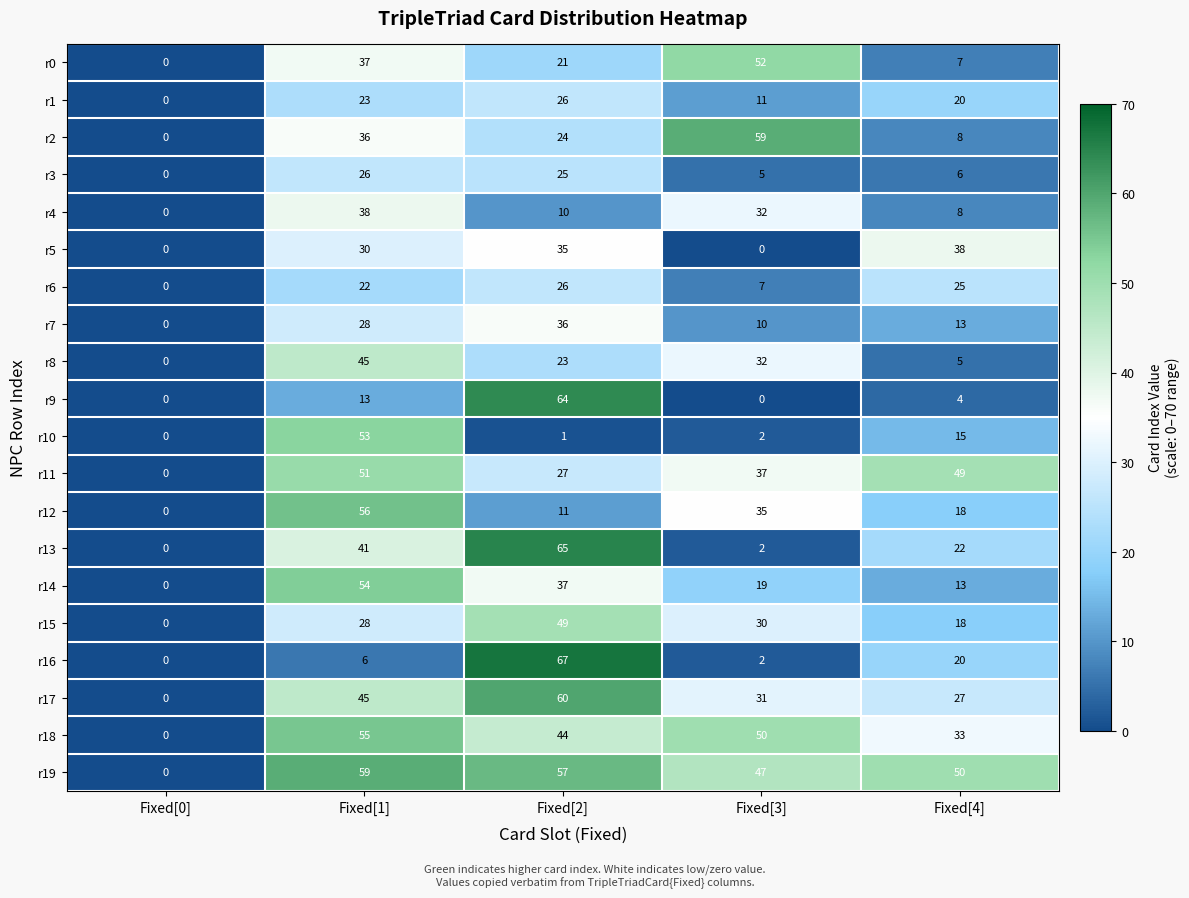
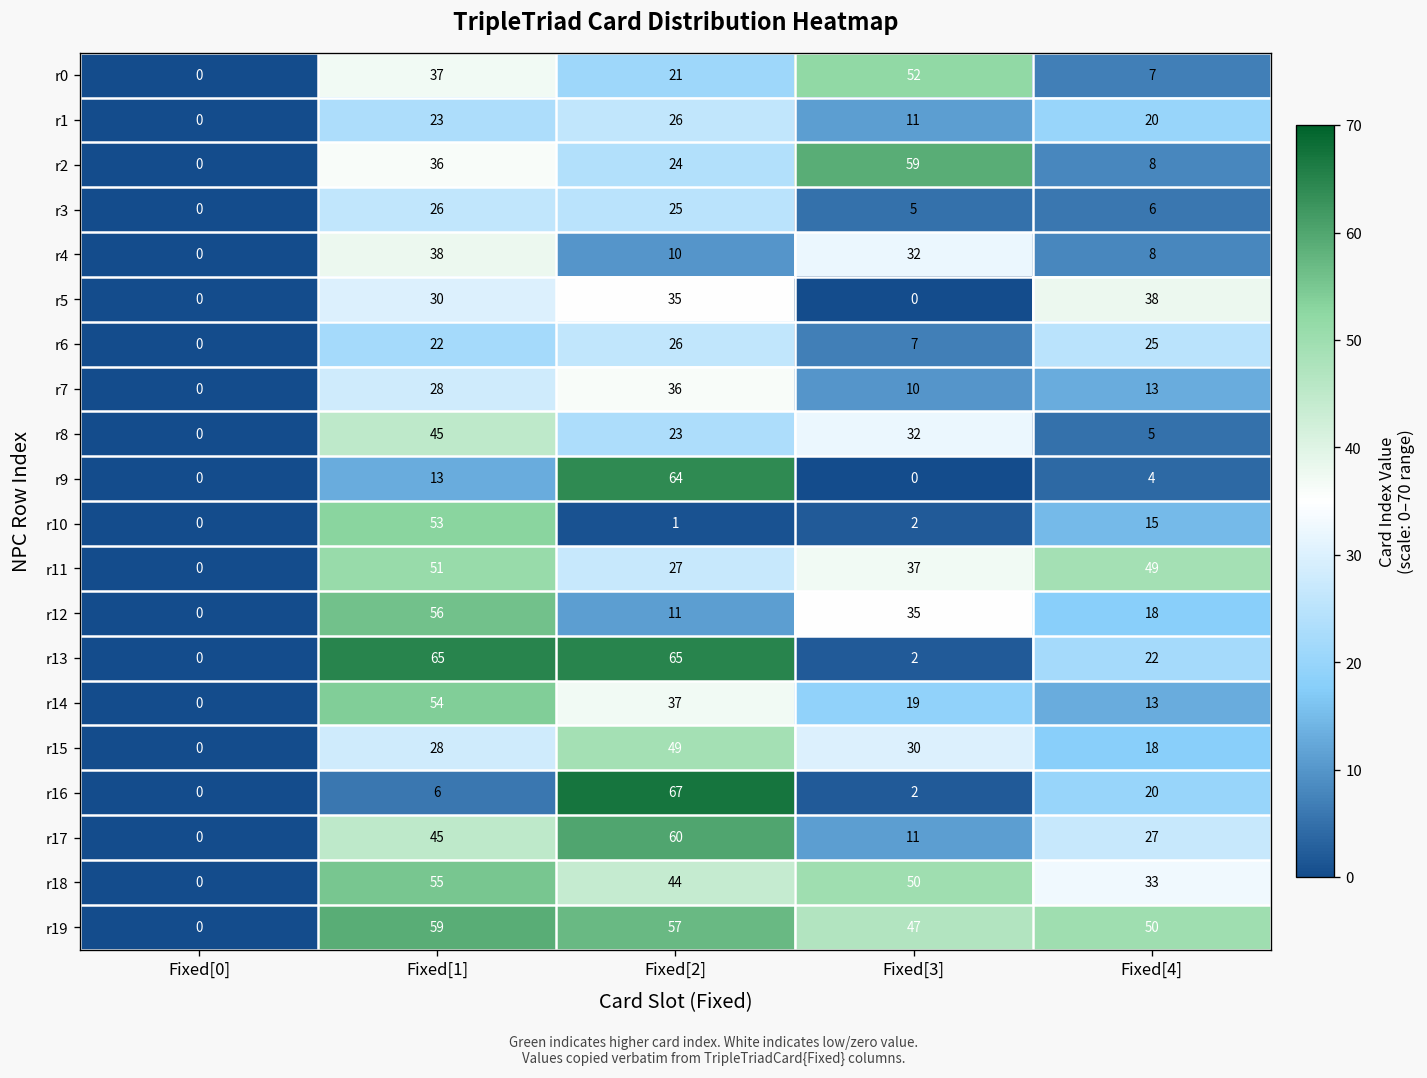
  {
    "r0": {
      "Fixed[0]": 0,
      "Fixed[1]": 37,
      "Fixed[2]": 21,
      "Fixed[3]": 52,
      "Fixed[4]": 7
    },
    "r1": {
      "Fixed[0]": 0,
      "Fixed[1]": 23,
      "Fixed[2]": 26,
      "Fixed[3]": 11,
      "Fixed[4]": 20
    },
    "r2": {
      "Fixed[0]": 0,
      "Fixed[1]": 36,
      "Fixed[2]": 24,
      "Fixed[3]": 59,
      "Fixed[4]": 8
    },
    "r3": {
      "Fixed[0]": 0,
      "Fixed[1]": 26,
      "Fixed[2]": 25,
      "Fixed[3]": 5,
      "Fixed[4]": 6
    },
    "r4": {
      "Fixed[0]": 0,
      "Fixed[1]": 38,
      "Fixed[2]": 10,
      "Fixed[3]": 32,
      "Fixed[4]": 8
    },
    "r5": {
      "Fixed[0]": 0,
      "Fixed[1]": 30,
      "Fixed[2]": 35,
      "Fixed[3]": 0,
      "Fixed[4]": 38
    },
    "r6": {
      "Fixed[0]": 0,
      "Fixed[1]": 22,
      "Fixed[2]": 26,
      "Fixed[3]": 7,
      "Fixed[4]": 25
    },
    "r7": {
      "Fixed[0]": 0,
      "Fixed[1]": 28,
      "Fixed[2]": 36,
      "Fixed[3]": 10,
      "Fixed[4]": 13
    },
    "r8": {
      "Fixed[0]": 0,
      "Fixed[1]": 45,
      "Fixed[2]": 23,
      "Fixed[3]": 32,
      "Fixed[4]": 5
    },
    "r9": {
      "Fixed[0]": 0,
      "Fixed[1]": 13,
      "Fixed[2]": 64,
      "Fixed[3]": 0,
      "Fixed[4]": 4
    },
    "r10": {
      "Fixed[0]": 0,
      "Fixed[1]": 53,
      "Fixed[2]": 1,
      "Fixed[3]": 2,
      "Fixed[4]": 15
    },
    "r11": {
      "Fixed[0]": 0,
      "Fixed[1]": 51,
      "Fixed[2]": 27,
      "Fixed[3]": 37,
      "Fixed[4]": 49
    },
    "r12": {
      "Fixed[0]": 0,
      "Fixed[1]": 56,
      "Fixed[2]": 11,
      "Fixed[3]": 35,
      "Fixed[4]": 18
    },
    "r13": {
      "Fixed[0]": 0,
-     "Fixed[1]": 41,
+     "Fixed[1]": 65,
      "Fixed[2]": 65,
      "Fixed[3]": 2,
      "Fixed[4]": 22
    },
    "r14": {
      "Fixed[0]": 0,
      "Fixed[1]": 54,
      "Fixed[2]": 37,
      "Fixed[3]": 19,
      "Fixed[4]": 13
    },
    "r15": {
      "Fixed[0]": 0,
      "Fixed[1]": 28,
      "Fixed[2]": 49,
      "Fixed[3]": 30,
      "Fixed[4]": 18
    },
    "r16": {
      "Fixed[0]": 0,
      "Fixed[1]": 6,
      "Fixed[2]": 67,
      "Fixed[3]": 2,
      "Fixed[4]": 20
    },
    "r17": {
      "Fixed[0]": 0,
      "Fixed[1]": 45,
      "Fixed[2]": 60,
-     "Fixed[3]": 31,
+     "Fixed[3]": 11,
      "Fixed[4]": 27
    },
    "r18": {
      "Fixed[0]": 0,
      "Fixed[1]": 55,
      "Fixed[2]": 44,
      "Fixed[3]": 50,
      "Fixed[4]": 33
    },
    "r19": {
      "Fixed[0]": 0,
      "Fixed[1]": 59,
      "Fixed[2]": 57,
      "Fixed[3]": 47,
      "Fixed[4]": 50
    }
  }
